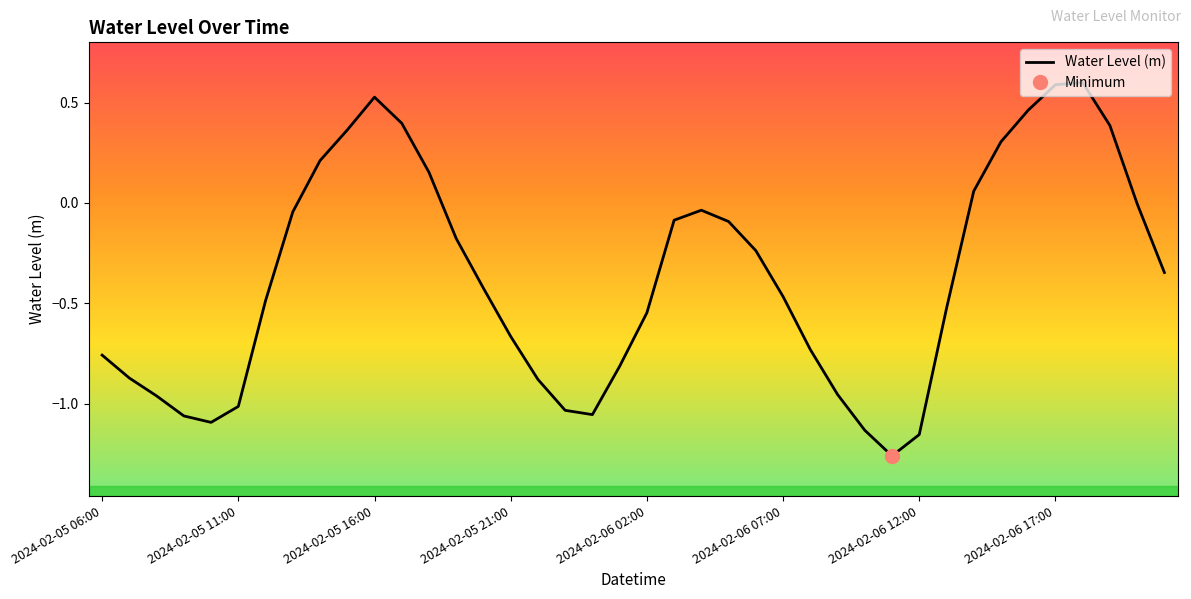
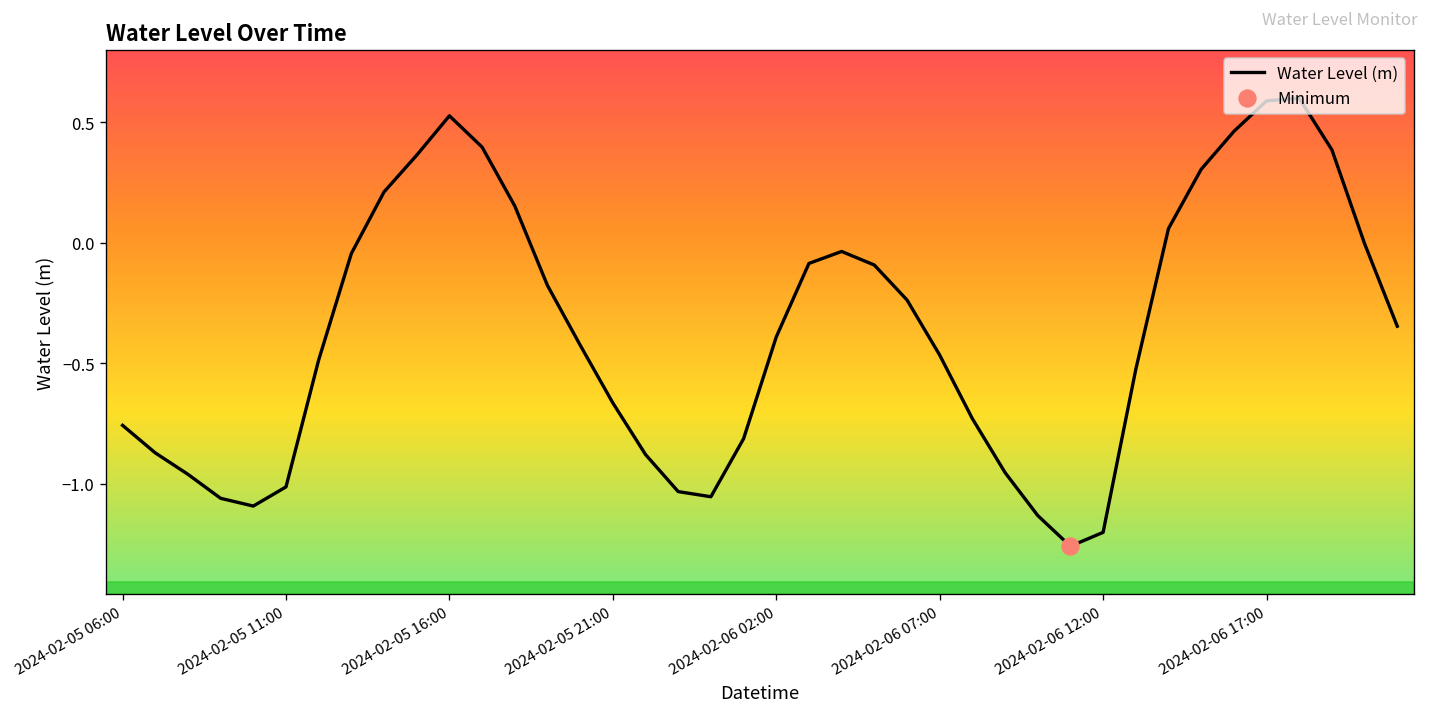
  {
    "Water Level (m)": {
      "2024-02-05 06:00": -0.76,
      "2024-02-05 11:00": -1.01,
      "2024-02-05 16:00": 0.53,
      "2024-02-05 21:00": -0.66,
-     "2024-02-06 02:00": -0.55,
+     "2024-02-06 02:00": -0.39,
      "2024-02-06 07:00": -0.47,
-     "2024-02-06 12:00": -1.15
+     "2024-02-06 12:00": -1.20
    }
  }
